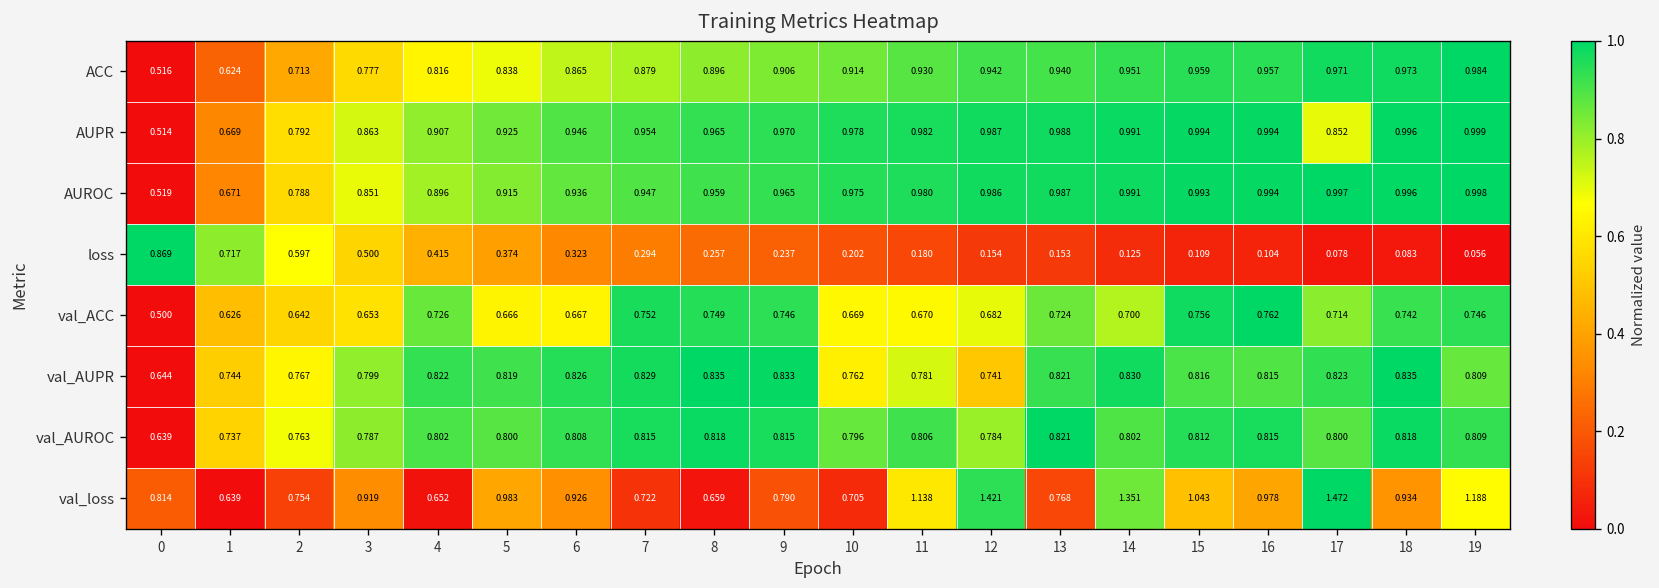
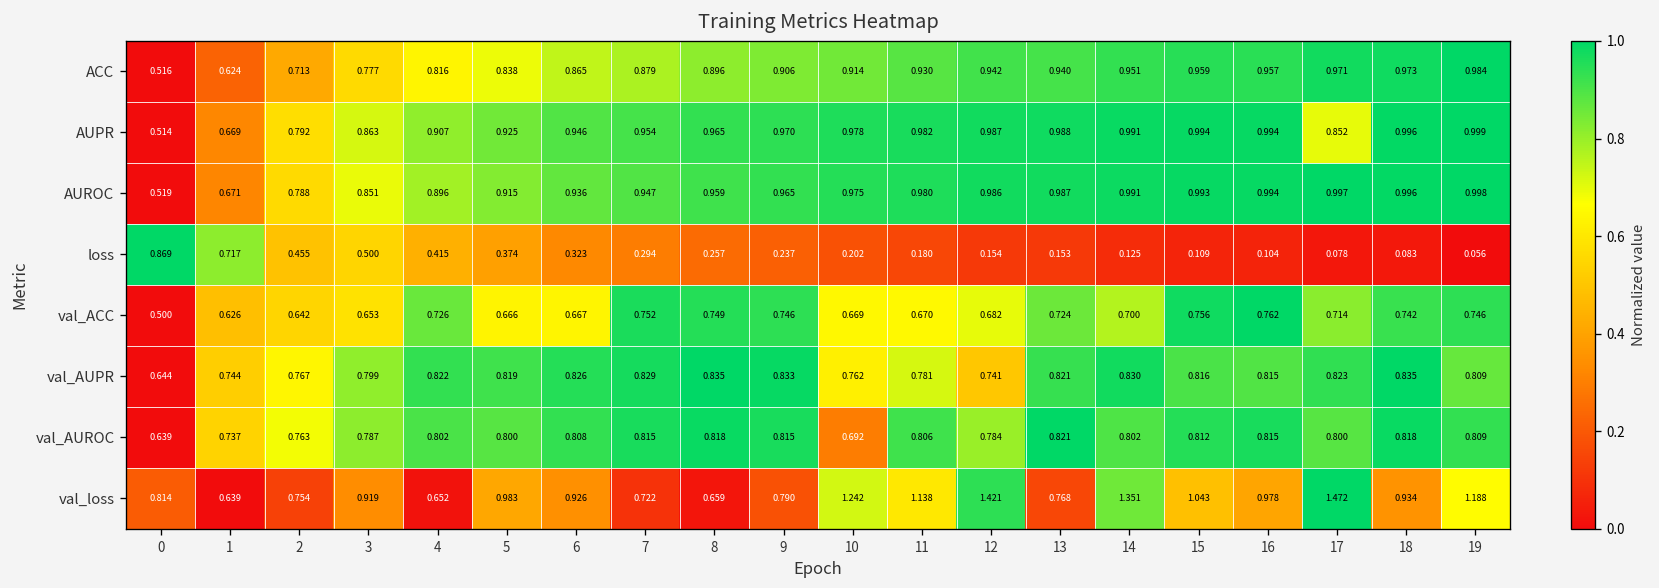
  {
    "ACC": {
      "0": 0.516,
      "1": 0.624,
      "2": 0.713,
      "3": 0.777,
      "4": 0.816,
      "5": 0.838,
      "6": 0.865,
      "7": 0.879,
      "8": 0.896,
      "9": 0.906,
      "10": 0.914,
      "11": 0.930,
      "12": 0.942,
      "13": 0.940,
      "14": 0.951,
      "15": 0.959,
      "16": 0.957,
      "17": 0.971,
      "18": 0.973,
      "19": 0.984
    },
    "AUPR": {
      "0": 0.514,
      "1": 0.669,
      "2": 0.792,
      "3": 0.863,
      "4": 0.907,
      "5": 0.925,
      "6": 0.946,
      "7": 0.954,
      "8": 0.965,
      "9": 0.970,
      "10": 0.978,
      "11": 0.982,
      "12": 0.987,
      "13": 0.988,
      "14": 0.991,
      "15": 0.994,
      "16": 0.994,
      "17": 0.852,
      "18": 0.996,
      "19": 0.999
    },
    "AUROC": {
      "0": 0.519,
      "1": 0.671,
      "2": 0.788,
      "3": 0.851,
      "4": 0.896,
      "5": 0.915,
      "6": 0.936,
      "7": 0.947,
      "8": 0.959,
      "9": 0.965,
      "10": 0.975,
      "11": 0.980,
      "12": 0.986,
      "13": 0.987,
      "14": 0.991,
      "15": 0.993,
      "16": 0.994,
      "17": 0.997,
      "18": 0.996,
      "19": 0.998
    },
    "loss": {
      "0": 0.869,
      "1": 0.717,
-     "2": 0.597,
+     "2": 0.455,
      "3": 0.500,
      "4": 0.415,
      "5": 0.374,
      "6": 0.323,
      "7": 0.294,
      "8": 0.257,
      "9": 0.237,
      "10": 0.202,
      "11": 0.180,
      "12": 0.154,
      "13": 0.153,
      "14": 0.125,
      "15": 0.109,
      "16": 0.104,
      "17": 0.078,
      "18": 0.083,
      "19": 0.056
    },
    "val_ACC": {
      "0": 0.500,
      "1": 0.626,
      "2": 0.642,
      "3": 0.653,
      "4": 0.726,
      "5": 0.666,
      "6": 0.667,
      "7": 0.752,
      "8": 0.749,
      "9": 0.746,
      "10": 0.669,
      "11": 0.670,
      "12": 0.682,
      "13": 0.724,
      "14": 0.700,
      "15": 0.756,
      "16": 0.762,
      "17": 0.714,
      "18": 0.742,
      "19": 0.746
    },
    "val_AUPR": {
      "0": 0.644,
      "1": 0.744,
      "2": 0.767,
      "3": 0.799,
      "4": 0.822,
      "5": 0.819,
      "6": 0.826,
      "7": 0.829,
      "8": 0.835,
      "9": 0.833,
      "10": 0.762,
      "11": 0.781,
      "12": 0.741,
      "13": 0.821,
      "14": 0.830,
      "15": 0.816,
      "16": 0.815,
      "17": 0.823,
      "18": 0.835,
      "19": 0.809
    },
    "val_AUROC": {
      "0": 0.639,
      "1": 0.737,
      "2": 0.763,
      "3": 0.787,
      "4": 0.802,
      "5": 0.800,
      "6": 0.808,
      "7": 0.815,
      "8": 0.818,
      "9": 0.815,
-     "10": 0.796,
+     "10": 0.692,
      "11": 0.806,
      "12": 0.784,
      "13": 0.821,
      "14": 0.802,
      "15": 0.812,
      "16": 0.815,
      "17": 0.800,
      "18": 0.818,
      "19": 0.809
    },
    "val_loss": {
      "0": 0.814,
      "1": 0.639,
      "2": 0.754,
      "3": 0.919,
      "4": 0.652,
      "5": 0.983,
      "6": 0.926,
      "7": 0.722,
      "8": 0.659,
      "9": 0.790,
-     "10": 0.705,
+     "10": 1.242,
      "11": 1.138,
      "12": 1.421,
      "13": 0.768,
      "14": 1.351,
      "15": 1.043,
      "16": 0.978,
      "17": 1.472,
      "18": 0.934,
      "19": 1.188
    }
  }
